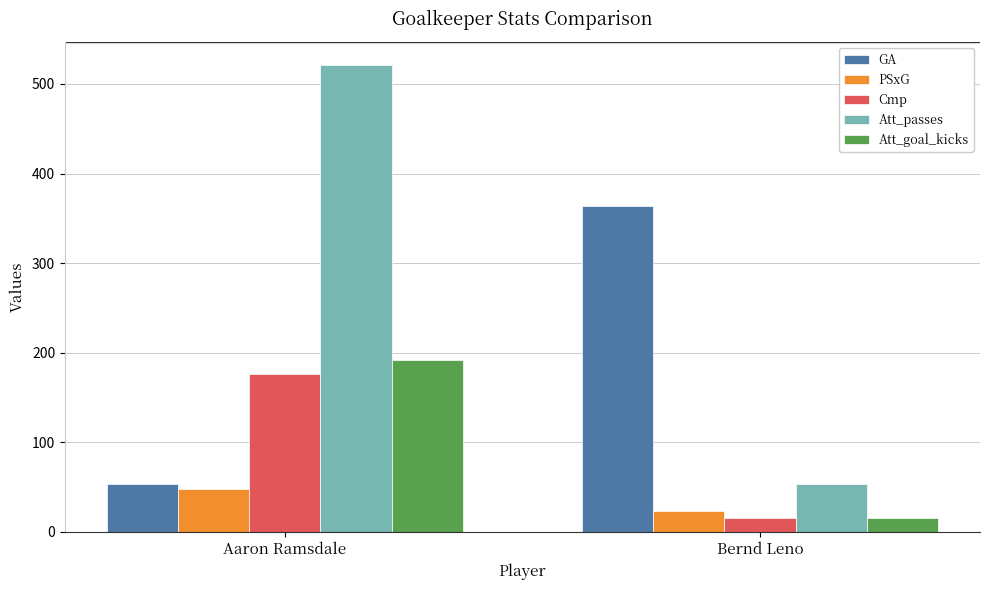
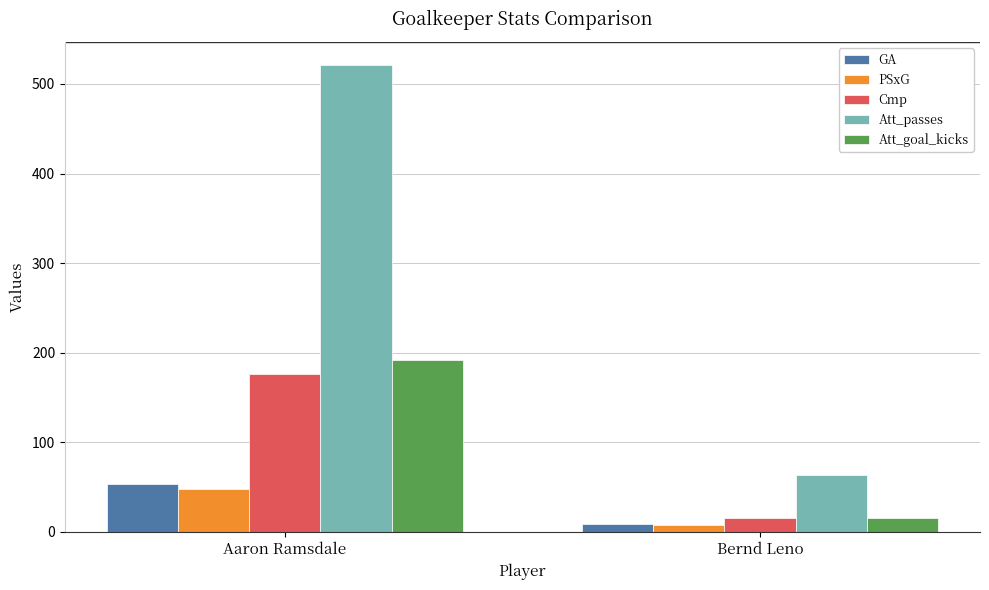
  {
    "GA": {
      "Aaron Ramsdale": 50,
-     "Bernd Leno": 360
+     "Bernd Leno": 10
    },
    "PSxG": {
      "Aaron Ramsdale": 50,
-     "Bernd Leno": 20
+     "Bernd Leno": 10
    },
    "Cmp": {
      "Aaron Ramsdale": 180,
      "Bernd Leno": 20
    },
    "Att_passes": {
      "Aaron Ramsdale": 520,
-     "Bernd Leno": 50
+     "Bernd Leno": 60
    },
    "Att_goal_kicks": {
      "Aaron Ramsdale": 190,
      "Bernd Leno": 20
    }
  }
